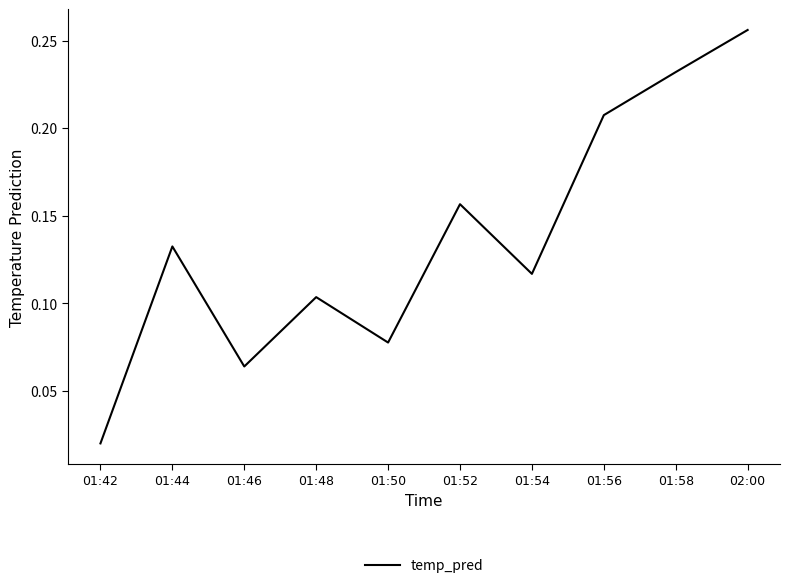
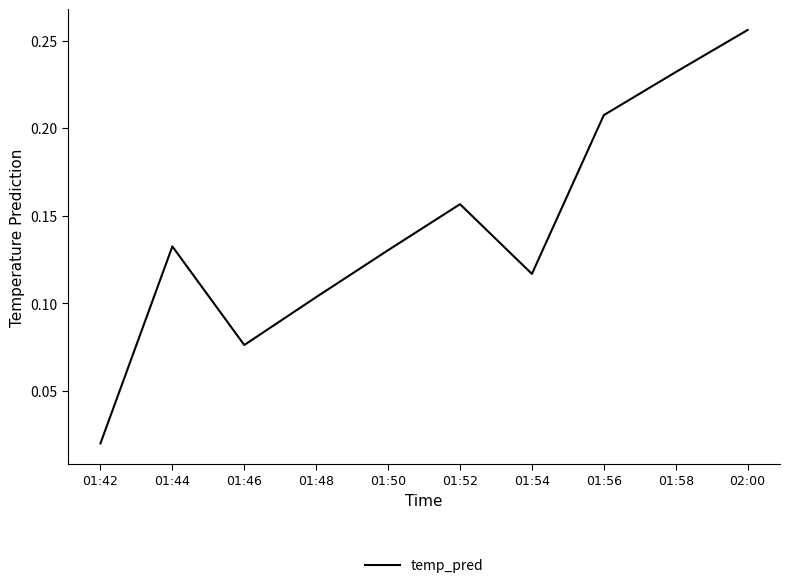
  {
    "01:42": 0.020,
    "01:44": 0.133,
-   "01:46": 0.064,
+   "01:46": 0.076,
    "01:48": 0.104,
-   "01:50": 0.078,
+   "01:50": 0.130,
    "01:52": 0.157,
    "01:54": 0.117,
    "01:56": 0.207,
    "01:58": 0.232,
    "02:00": 0.256
  }
